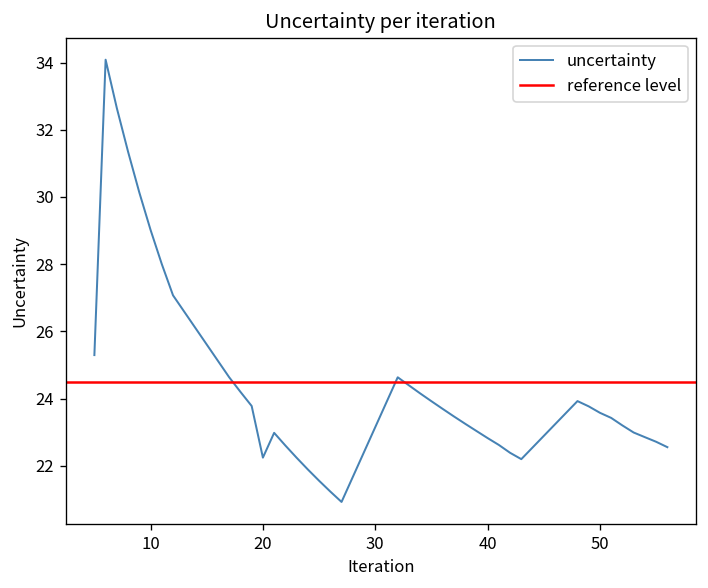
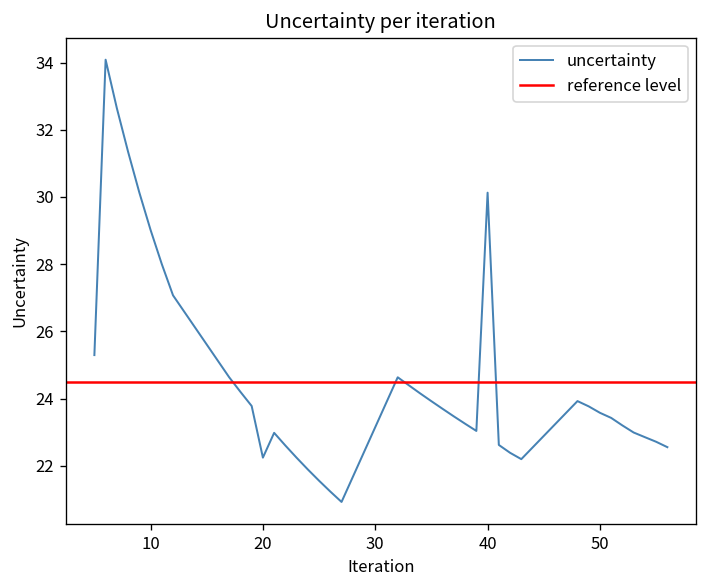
  {
    "10": 29.0,
    "20": 22.2,
-   "40": 22.8,
+   "40": 30.1,
    "50": 23.6
  }
